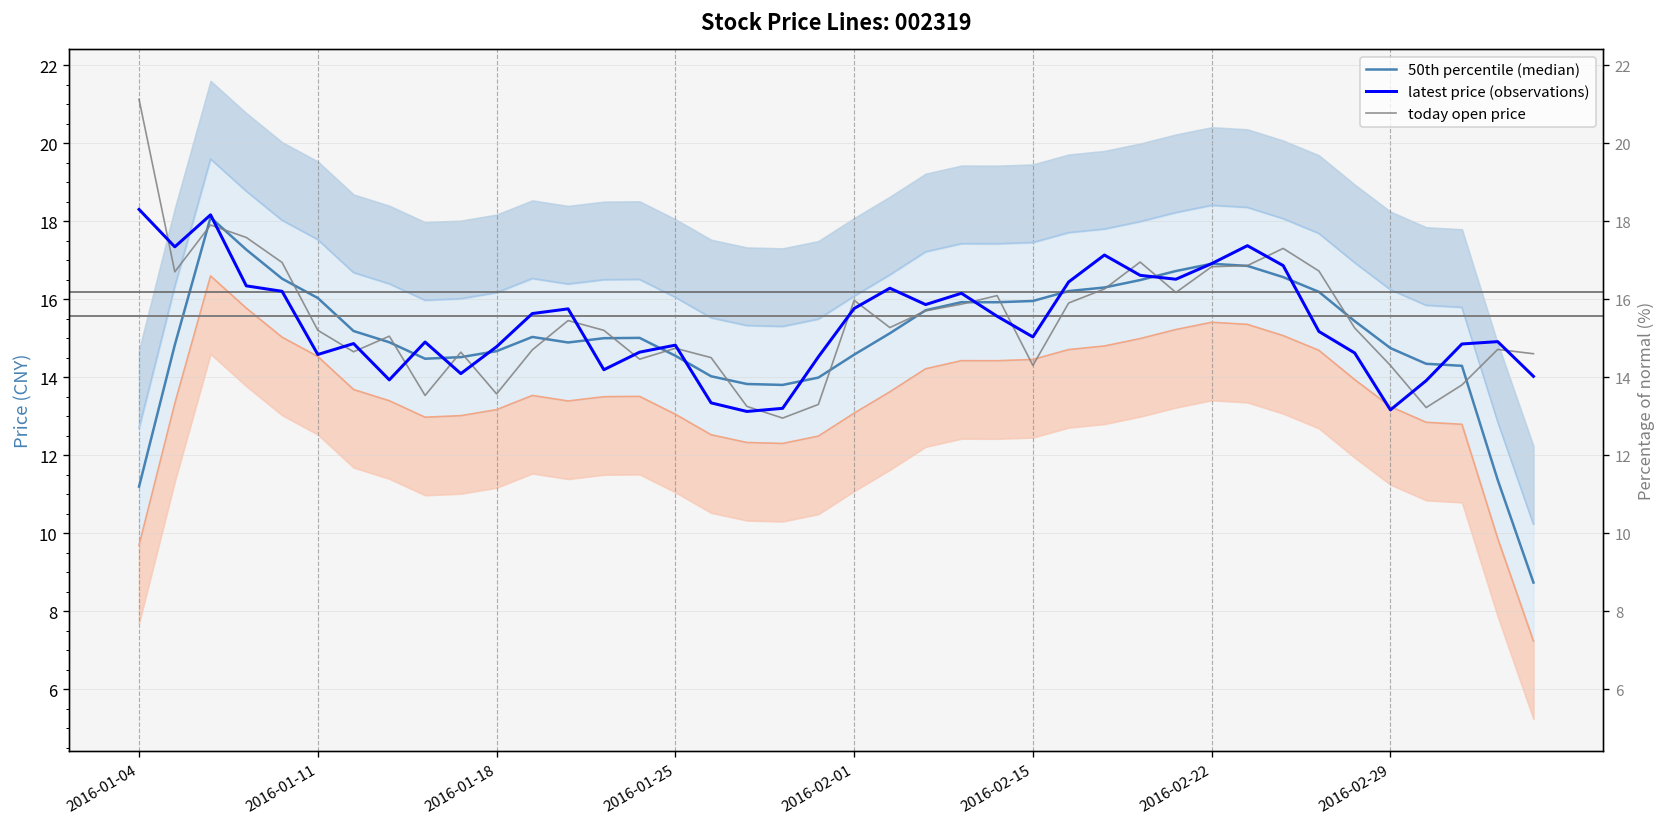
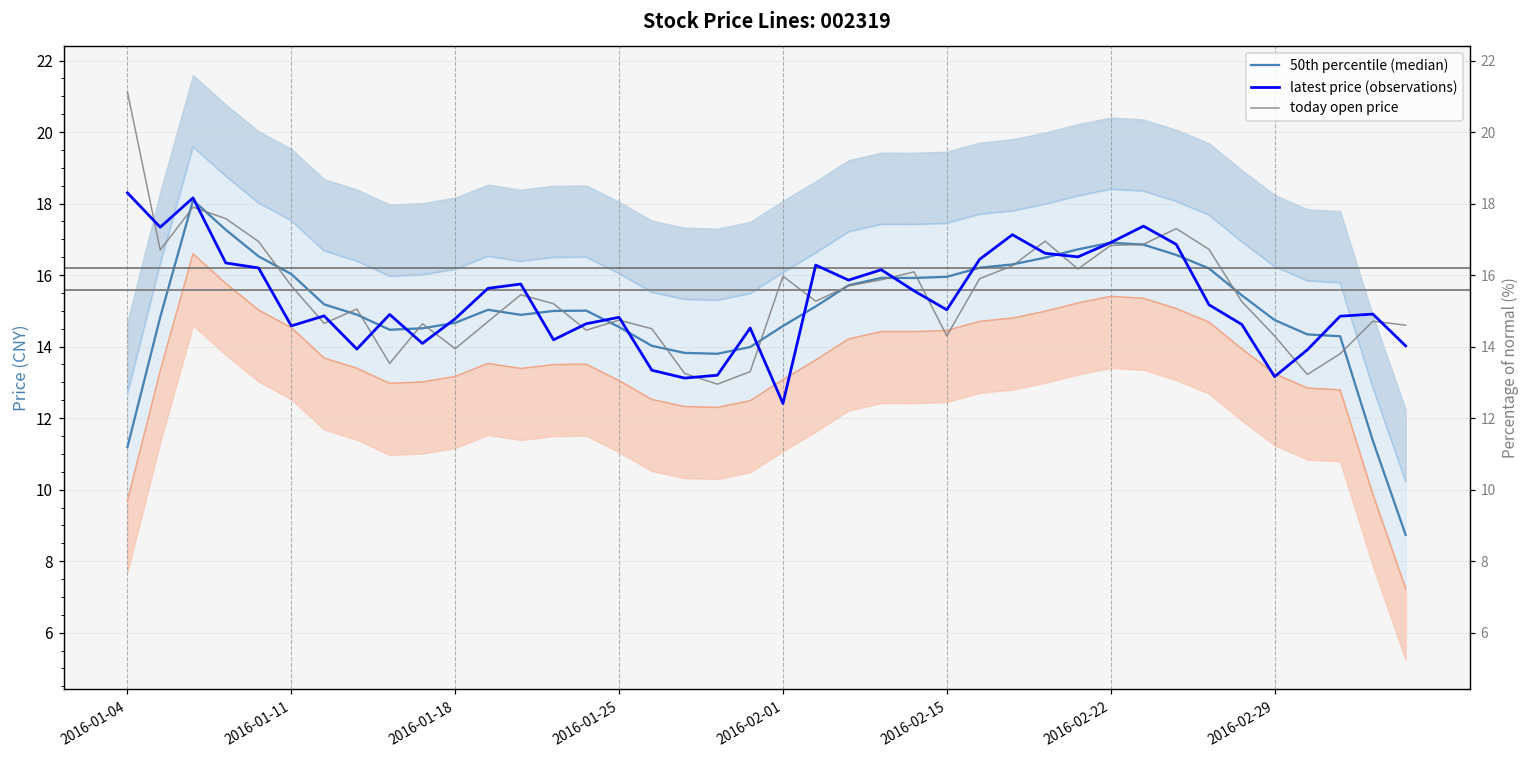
  {
    "50th percentile (median)": {
      "2016-01-04": 11.2,
      "2016-01-11": 16.0,
      "2016-01-18": 14.7,
      "2016-01-25": 14.5,
      "2016-02-01": 14.6,
      "2016-02-15": 16.0,
      "2016-02-29": 14.7
    },
    "latest price (observations)": {
      "2016-01-04": 18.3,
      "2016-01-18": 14.8,
      "2016-01-25": 14.8,
-     "2016-02-01": 15.8,
+     "2016-02-01": 12.4,
      "2016-02-15": 15.0,
      "2016-02-29": 13.2
    },
    "today open price": {
      "2016-01-04": 21.1,
-     "2016-01-11": 15.2,
-     "2016-01-18": 13.6,
+     "2016-01-11": 15.7,
+     "2016-01-18": 13.9,
      "2016-01-25": 14.7,
      "2016-02-01": 16.0,
      "2016-02-15": 14.3,
      "2016-02-29": 14.3
    }
  }
